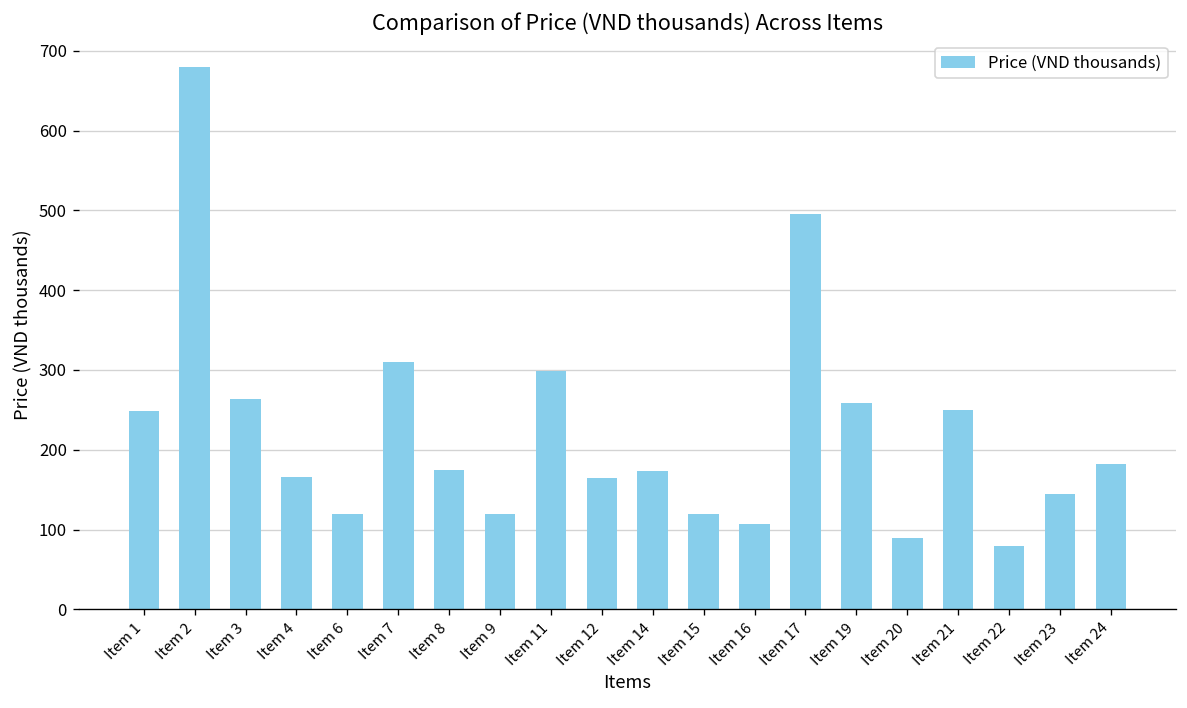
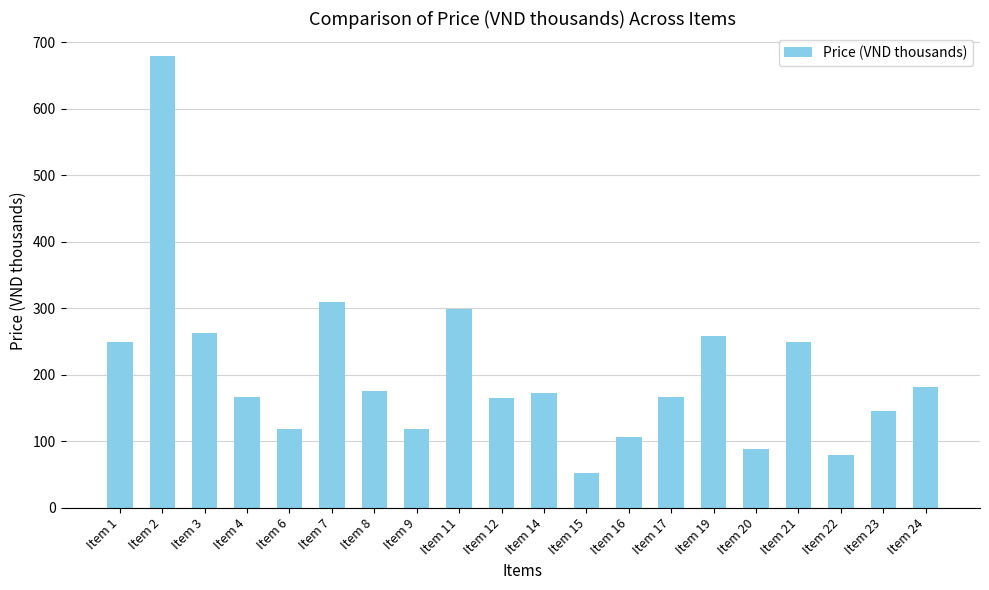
  {
    "Item 1": 250,
    "Item 2": 680,
    "Item 3": 260,
    "Item 4": 170,
    "Item 6": 120,
    "Item 7": 310,
    "Item 8": 180,
    "Item 9": 120,
    "Item 11": 300,
    "Item 12": 170,
    "Item 14": 170,
-   "Item 15": 120,
+   "Item 15": 50,
    "Item 16": 110,
-   "Item 17": 500,
+   "Item 17": 170,
    "Item 19": 260,
    "Item 20": 90,
    "Item 21": 250,
    "Item 22": 80,
    "Item 23": 150,
    "Item 24": 180
  }
